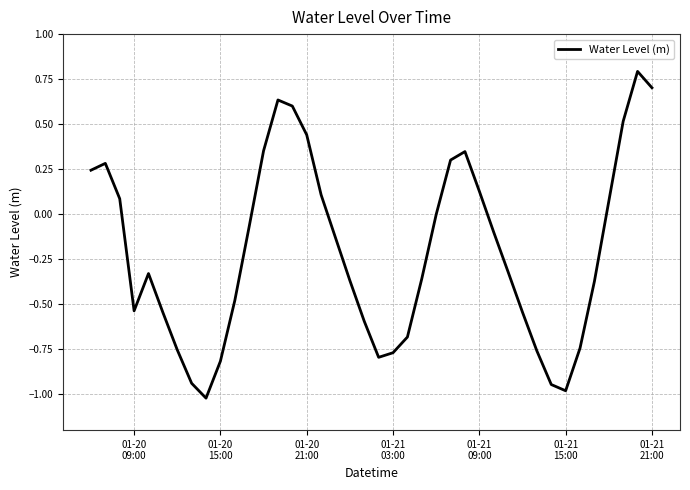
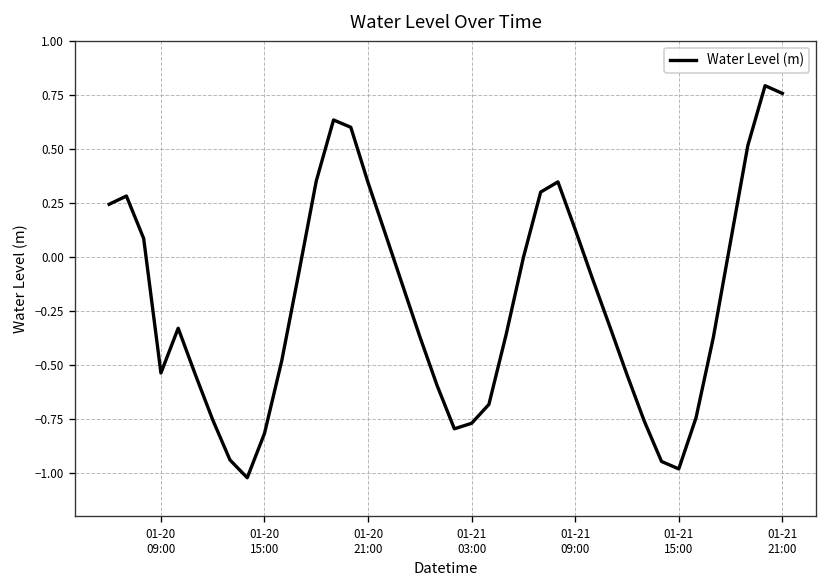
  {
    "01-20 09:00": -0.54,
    "01-20 15:00": -0.82,
-   "01-20 21:00": 0.44,
+   "01-20 21:00": 0.34,
    "01-21 03:00": -0.77,
    "01-21 09:00": 0.13,
    "01-21 15:00": -0.98,
-   "01-21 21:00": 0.70
+   "01-21 21:00": 0.76
  }
